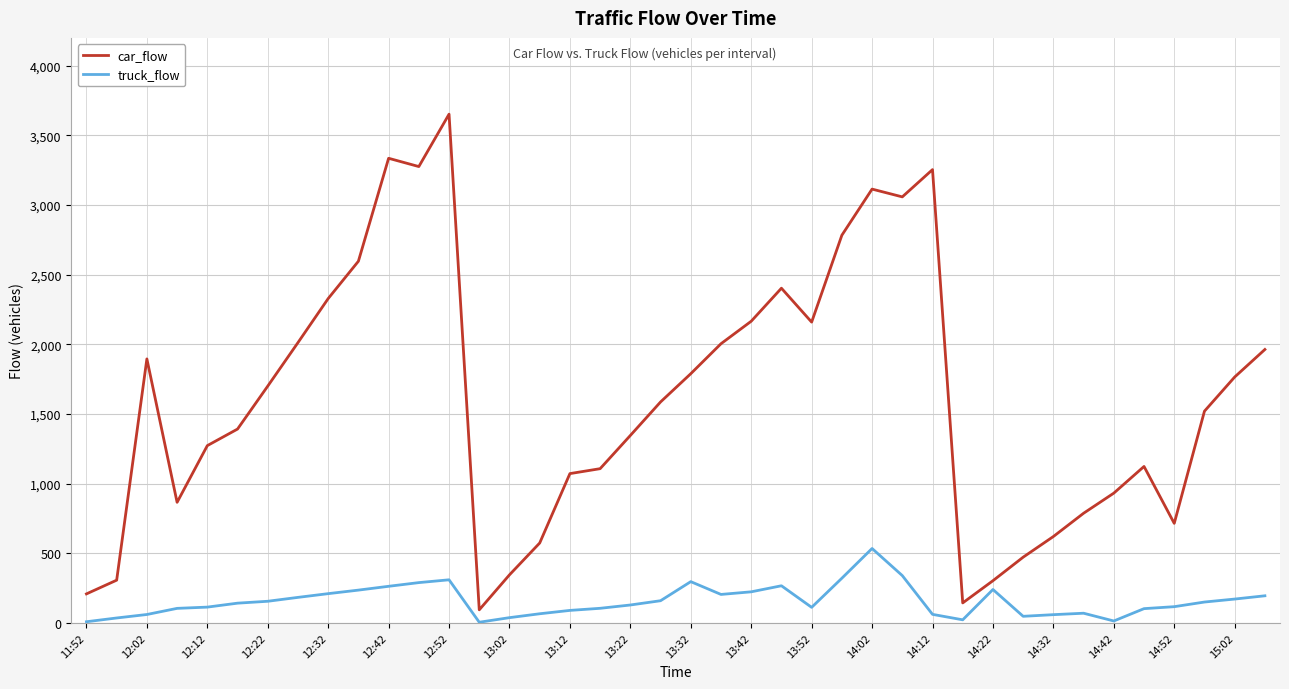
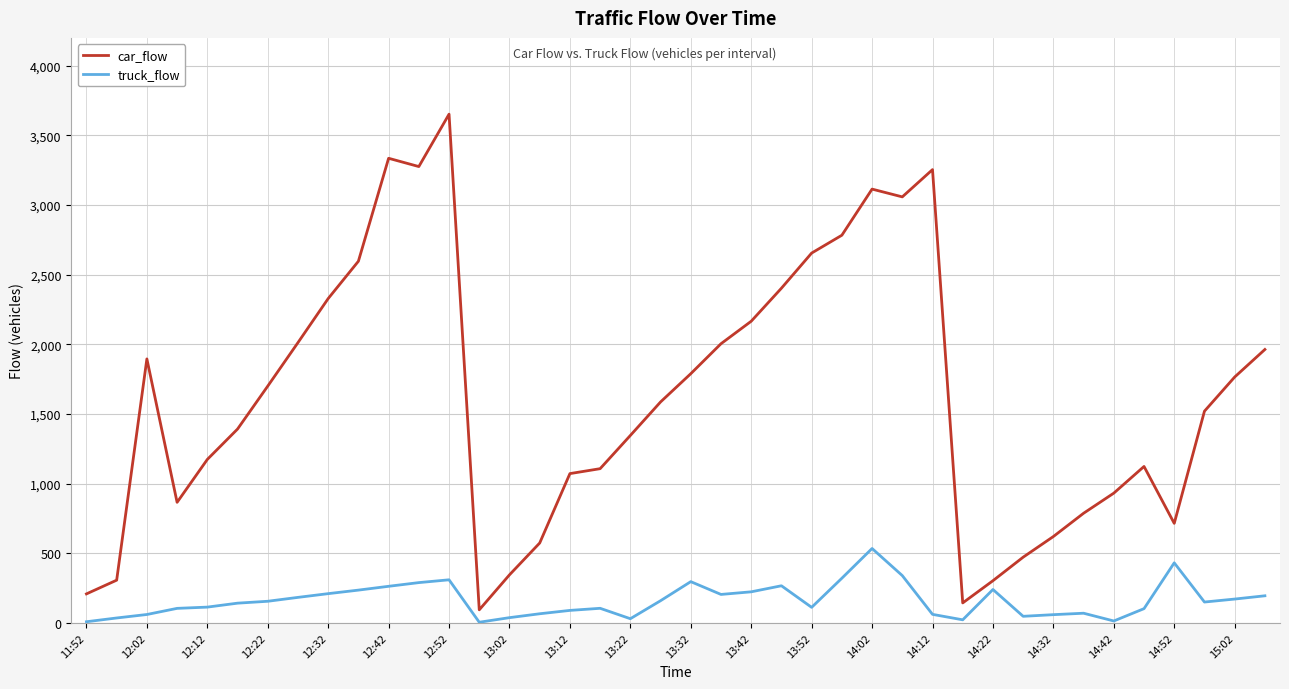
  {
    "car_flow": {
      "11:52": "210",
      "12:02": "1,900",
-     "12:12": "1,270",
+     "12:12": "1,170",
      "12:22": "1,700",
      "12:32": "2,330",
      "12:42": "3,340",
      "12:52": "3,650",
      "13:02": "340",
      "13:12": "1,070",
      "13:22": "1,350",
      "13:32": "1,790",
      "13:42": "2,170",
-     "13:52": "2,160",
+     "13:52": "2,660",
      "14:02": "3,110",
      "14:12": "3,250",
      "14:22": "300",
      "14:32": "620",
      "14:42": "930",
      "14:52": "710",
      "15:02": "1,770"
    },
    "truck_flow": {
      "11:52": "10",
      "12:02": "60",
      "12:12": "110",
      "12:22": "160",
      "12:32": "210",
      "12:42": "260",
      "12:52": "310",
      "13:02": "40",
      "13:12": "90",
-     "13:22": "130",
+     "13:22": "30",
      "13:32": "300",
      "13:42": "220",
      "13:52": "110",
      "14:02": "530",
      "14:12": "60",
      "14:22": "240",
      "14:32": "60",
      "14:42": "10",
-     "14:52": "120",
+     "14:52": "430",
      "15:02": "170"
    }
  }
